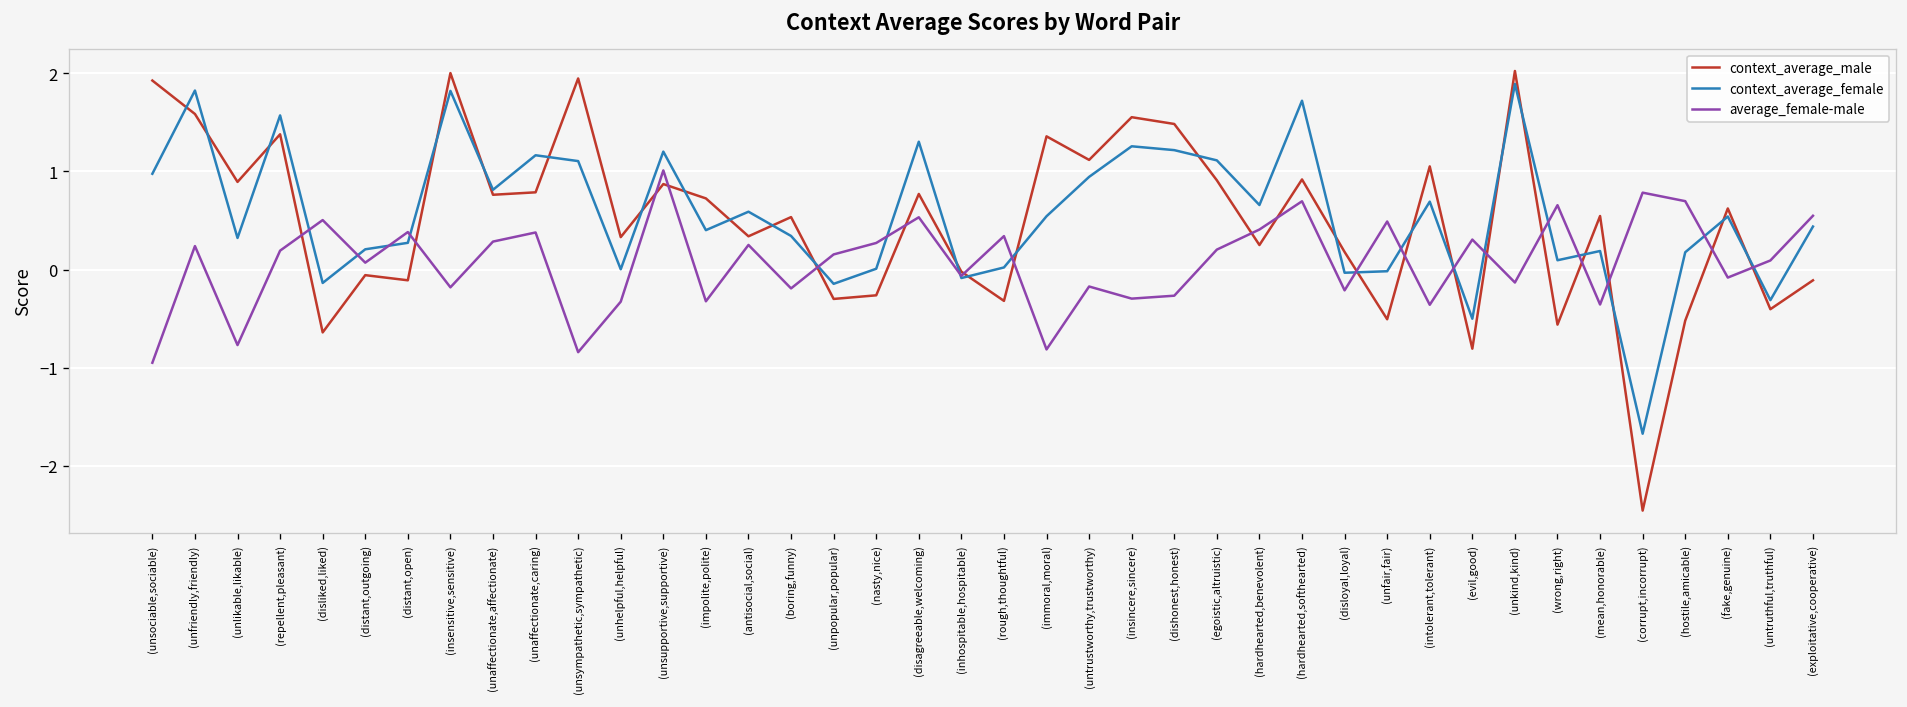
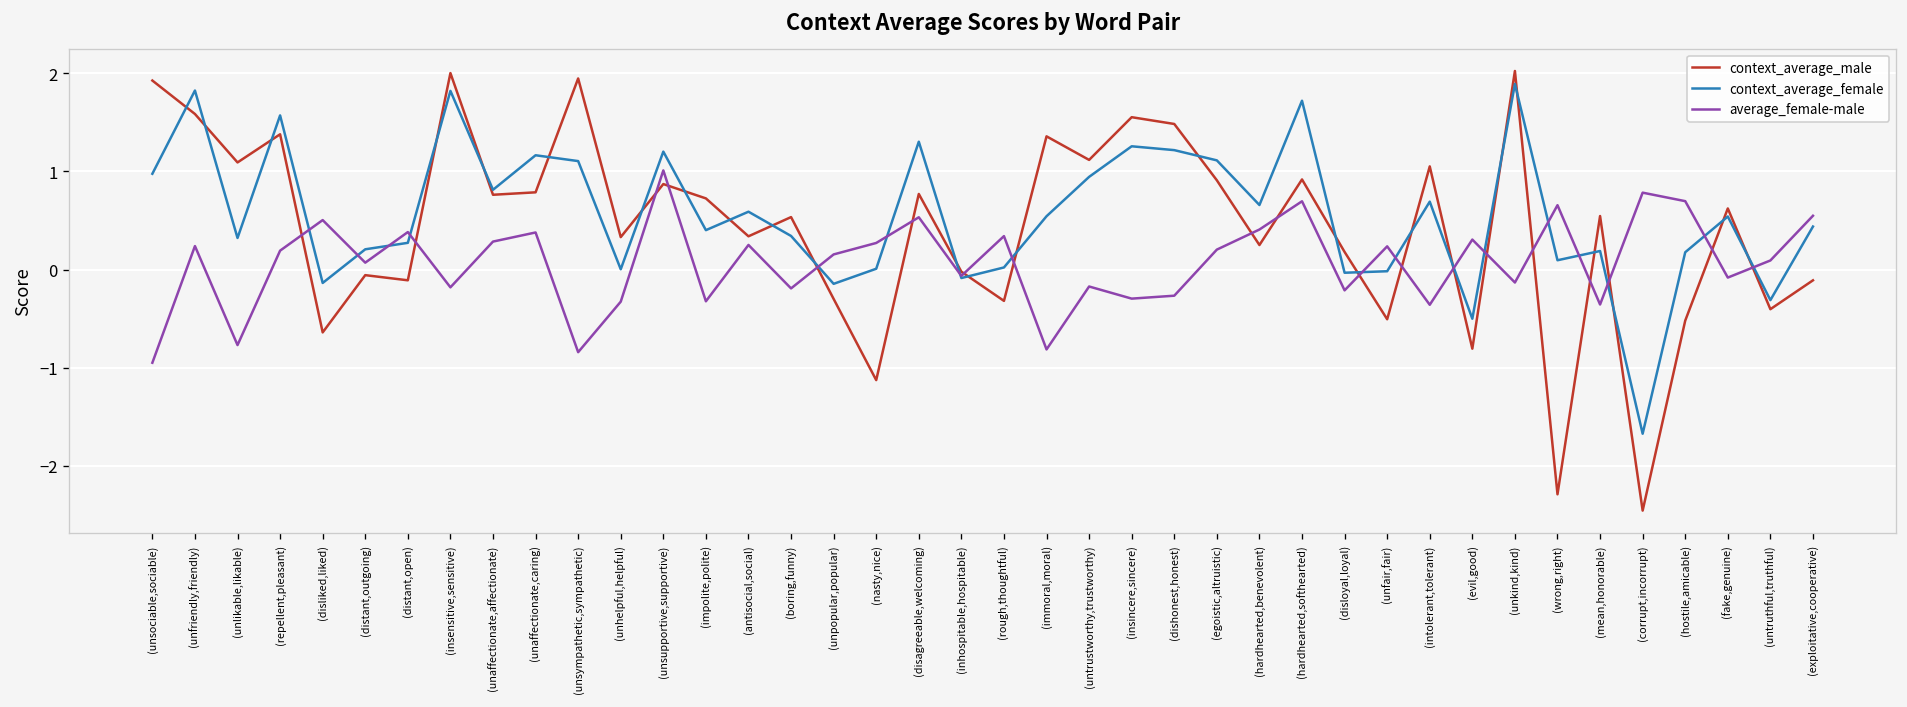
  {
    "context_average_male": {
      "(unsociable,sociable)": 1.9,
      "(unfriendly,friendly)": 1.6,
-     "(unlikable,likable)": 0.9,
+     "(unlikable,likable)": 1.1,
      "(repellent,pleasant)": 1.4,
      "(disliked,liked)": -0.6,
      "(distant,outgoing)": -0.1,
      "(distant,open)": -0.1,
      "(insensitive,sensitive)": 2.0,
      "(unaffectionate,affectionate)": 0.8,
      "(unaffectionate,caring)": 0.8,
      "(unsympathetic,sympathetic)": 1.9,
      "(unhelpful,helpful)": 0.3,
      "(unsupportive,supportive)": 0.9,
      "(impolite,polite)": 0.7,
      "(antisocial,social)": 0.3,
      "(boring,funny)": 0.5,
      "(unpopular,popular)": -0.3,
-     "(nasty,nice)": -0.3,
+     "(nasty,nice)": -1.1,
      "(disagreeable,welcoming)": 0.8,
      "(inhospitable,hospitable)": 0.0,
      "(rough,thoughtful)": -0.3,
      "(immoral,moral)": 1.4,
      "(untrustworthy,trustworthy)": 1.1,
      "(insincere,sincere)": 1.6,
      "(dishonest,honest)": 1.5,
      "(egoistic,altruistic)": 0.9,
      "(hardhearted,benevolent)": 0.2,
      "(hardhearted,softhearted)": 0.9,
      "(disloyal,loyal)": 0.2,
      "(unfair,fair)": -0.5,
      "(intolerant,tolerant)": 1.1,
      "(evil,good)": -0.8,
      "(unkind,kind)": 2.0,
-     "(wrong,right)": -0.6,
+     "(wrong,right)": -2.3,
      "(mean,honorable)": 0.5,
      "(corrupt,incorrupt)": -2.5,
      "(hostile,amicable)": -0.5,
      "(fake,genuine)": 0.6,
      "(untruthful,truthful)": -0.4,
      "(exploitative,cooperative)": -0.1
    },
    "context_average_female": {
      "(unsociable,sociable)": 1.0,
      "(unfriendly,friendly)": 1.8,
      "(unlikable,likable)": 0.3,
      "(repellent,pleasant)": 1.6,
      "(disliked,liked)": -0.1,
      "(distant,outgoing)": 0.2,
      "(distant,open)": 0.3,
      "(insensitive,sensitive)": 1.8,
      "(unaffectionate,affectionate)": 0.8,
      "(unaffectionate,caring)": 1.2,
      "(unsympathetic,sympathetic)": 1.1,
      "(unhelpful,helpful)": 0.0,
      "(unsupportive,supportive)": 1.2,
      "(impolite,polite)": 0.4,
      "(antisocial,social)": 0.6,
      "(boring,funny)": 0.3,
      "(unpopular,popular)": -0.1,
      "(nasty,nice)": 0.0,
      "(disagreeable,welcoming)": 1.3,
      "(rough,thoughtful)": 0.0,
      "(immoral,moral)": 0.5,
      "(untrustworthy,trustworthy)": 0.9,
      "(insincere,sincere)": 1.3,
      "(dishonest,honest)": 1.2,
      "(egoistic,altruistic)": 1.1,
      "(hardhearted,benevolent)": 0.7,
      "(hardhearted,softhearted)": 1.7,
      "(disloyal,loyal)": 0.0,
      "(unfair,fair)": 0.0,
      "(intolerant,tolerant)": 0.7,
      "(evil,good)": -0.5,
      "(unkind,kind)": 1.9,
      "(wrong,right)": 0.1,
      "(mean,honorable)": 0.2,
      "(corrupt,incorrupt)": -1.7,
      "(hostile,amicable)": 0.2,
      "(fake,genuine)": 0.5,
      "(untruthful,truthful)": -0.3,
      "(exploitative,cooperative)": 0.4
    },
    "average_female-male": {
      "(unsociable,sociable)": -0.9,
      "(unfriendly,friendly)": 0.2,
      "(unlikable,likable)": -0.8,
      "(repellent,pleasant)": 0.2,
      "(disliked,liked)": 0.5,
      "(distant,outgoing)": 0.1,
      "(distant,open)": 0.4,
      "(insensitive,sensitive)": -0.2,
      "(unaffectionate,affectionate)": 0.3,
      "(unaffectionate,caring)": 0.4,
      "(unsympathetic,sympathetic)": -0.8,
      "(unhelpful,helpful)": -0.3,
      "(unsupportive,supportive)": 1.0,
      "(impolite,polite)": -0.3,
      "(antisocial,social)": 0.3,
      "(boring,funny)": -0.2,
      "(unpopular,popular)": 0.2,
      "(nasty,nice)": 0.3,
      "(disagreeable,welcoming)": 0.5,
      "(rough,thoughtful)": 0.3,
      "(immoral,moral)": -0.8,
      "(untrustworthy,trustworthy)": -0.2,
      "(insincere,sincere)": -0.3,
      "(dishonest,honest)": -0.3,
      "(egoistic,altruistic)": 0.2,
      "(hardhearted,benevolent)": 0.4,
      "(hardhearted,softhearted)": 0.7,
      "(disloyal,loyal)": -0.2,
-     "(unfair,fair)": 0.5,
+     "(unfair,fair)": 0.2,
      "(intolerant,tolerant)": -0.4,
      "(evil,good)": 0.3,
      "(unkind,kind)": -0.1,
      "(wrong,right)": 0.7,
      "(mean,honorable)": -0.4,
      "(corrupt,incorrupt)": 0.8,
      "(hostile,amicable)": 0.7,
      "(fake,genuine)": -0.1,
      "(untruthful,truthful)": 0.1,
      "(exploitative,cooperative)": 0.5
    }
  }
